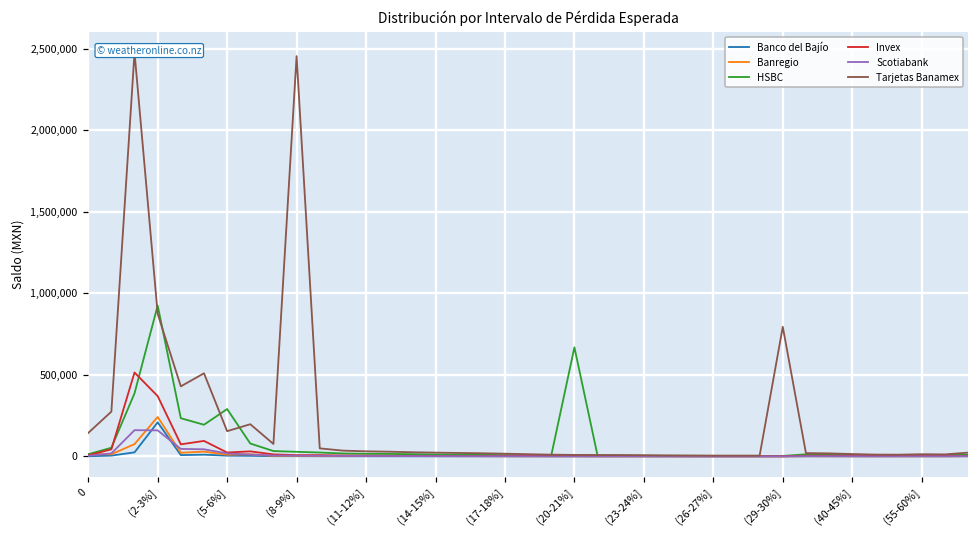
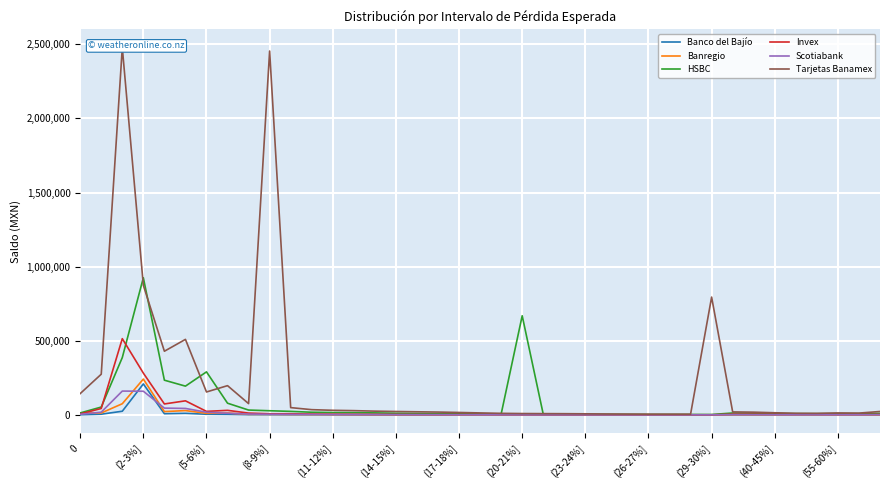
  {
    "Banco del Bajío": {
      "(2-3%]": "210,000"
    },
    "Banregio": {
      "(2-3%]": "240,000"
    },
    "HSBC": {
      "(2-3%]": "930,000",
      "(5-6%]": "290,000",
      "(8-9%]": "30,000",
      "(20-21%]": "670,000"
    },
    "Invex": {
-     "(2-3%]": "370,000"
+     "(2-3%]": "280,000"
    },
    "Scotiabank": {
      "(2-3%]": "160,000"
    },
    "Tarjetas Banamex": {
      "0": "140,000",
      "(2-3%]": "870,000",
      "(5-6%]": "150,000",
      "(8-9%]": "2,450,000",
      "(29-30%]": "790,000"
    }
  }
